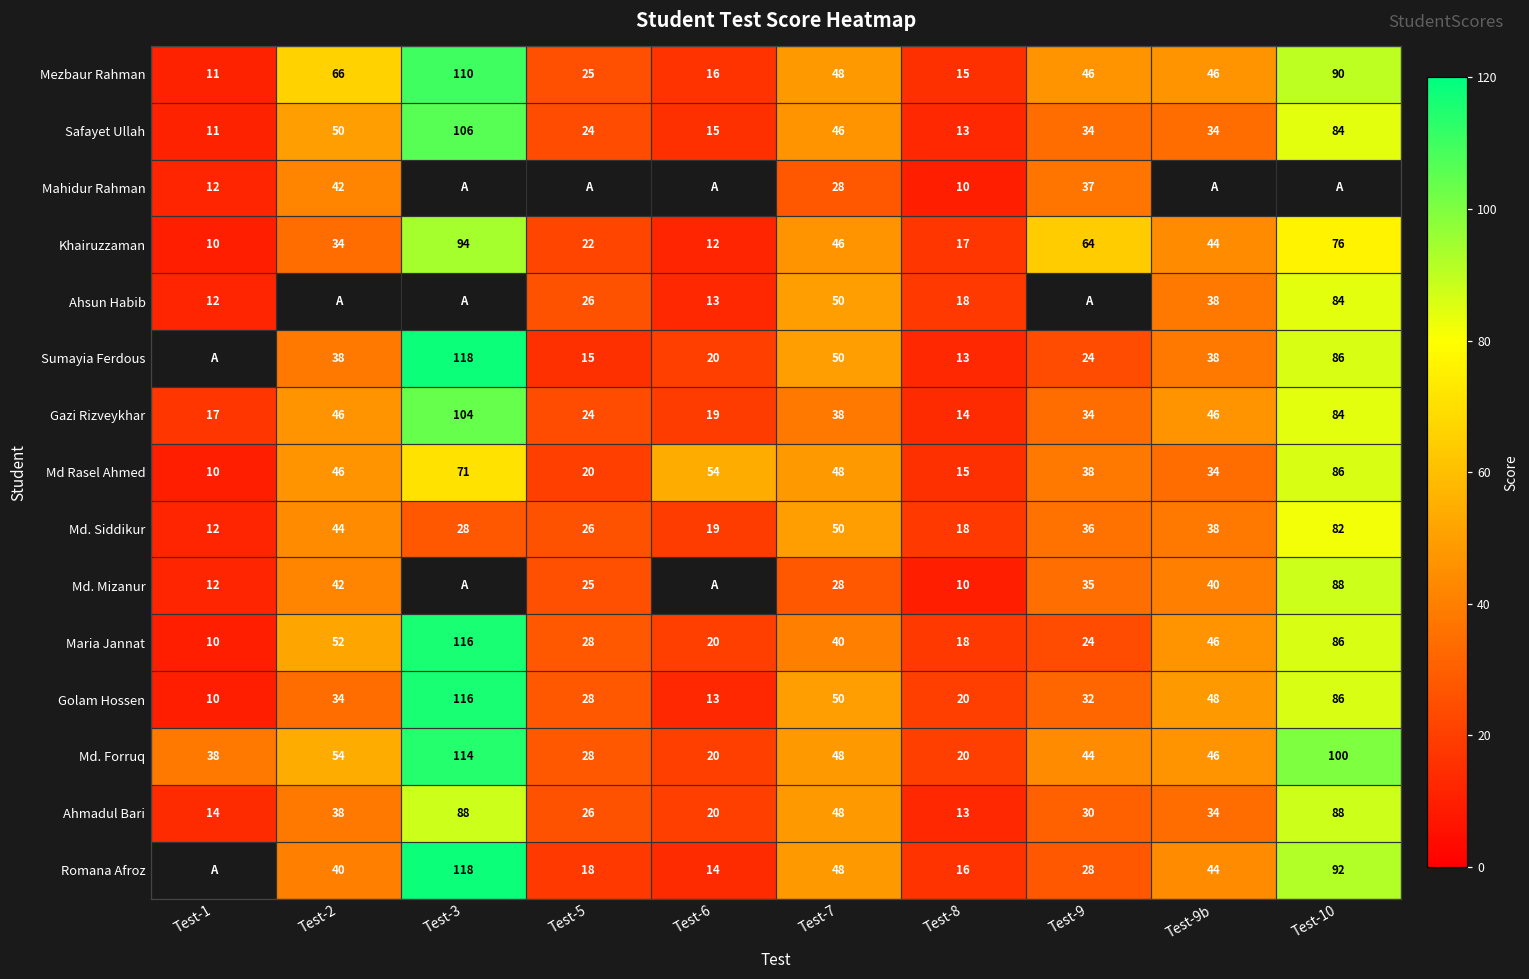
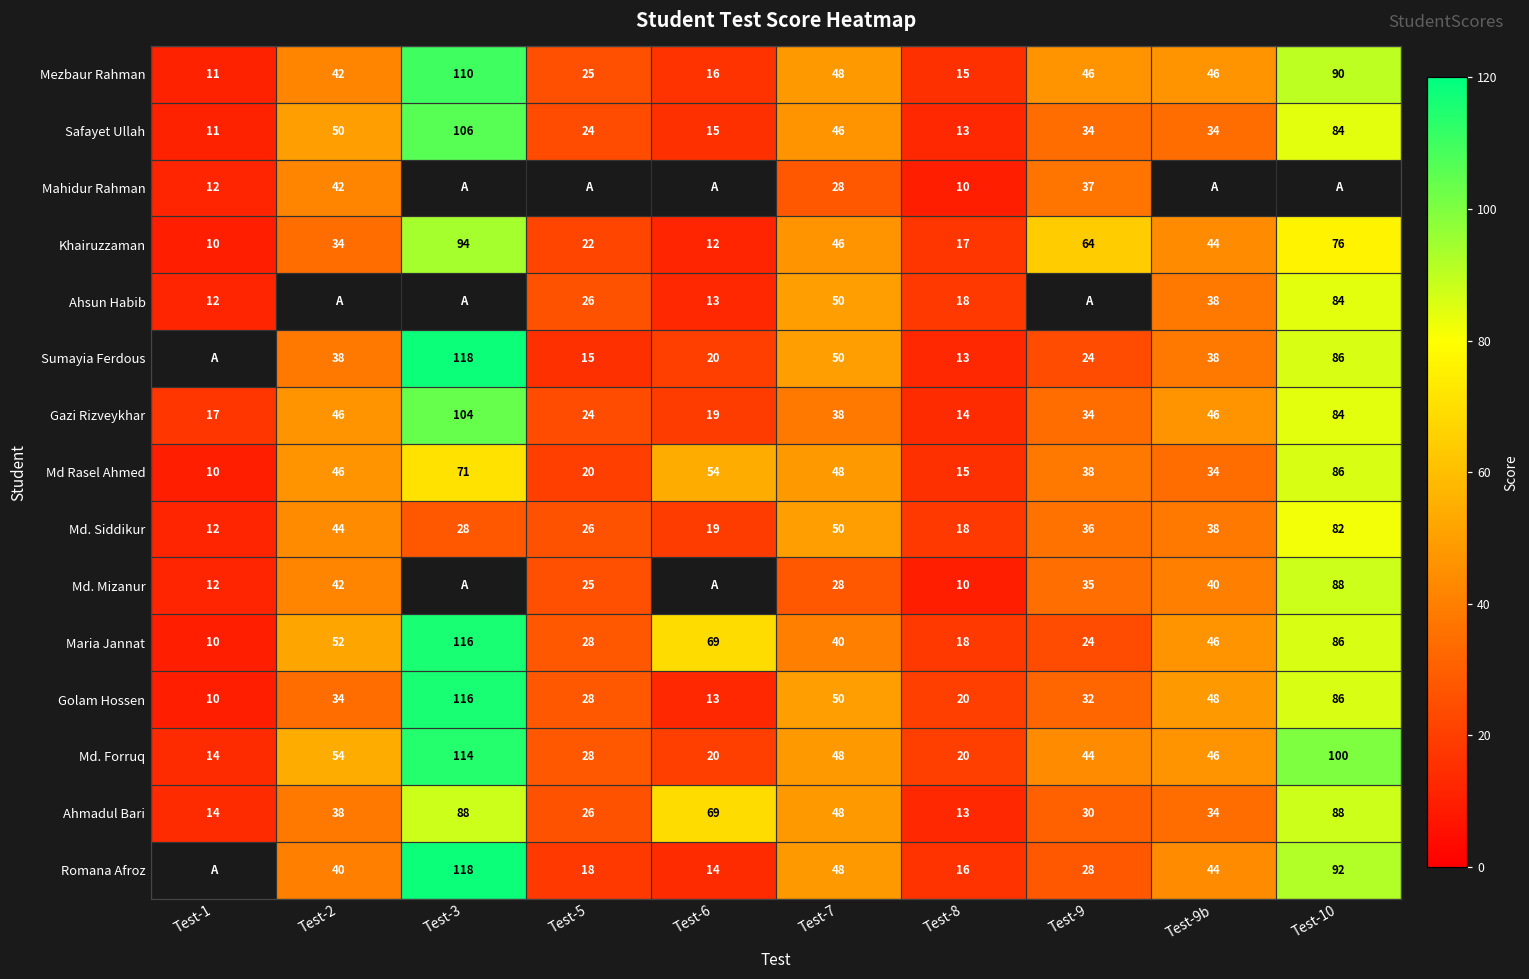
  {
    "Mezbaur Rahman": {
      "Test-1": 11,
-     "Test-2": 66,
+     "Test-2": 42,
      "Test-3": 110,
      "Test-5": 25,
      "Test-6": 16,
      "Test-7": 48,
      "Test-8": 15,
      "Test-9": 46,
      "Test-9b": 46,
      "Test-10": 90
    },
    "Safayet Ullah": {
      "Test-1": 11,
      "Test-2": 50,
      "Test-3": 106,
      "Test-5": 24,
      "Test-6": 15,
      "Test-7": 46,
      "Test-8": 13,
      "Test-9": 34,
      "Test-9b": 34,
      "Test-10": 84
    },
    "Mahidur Rahman": {
      "Test-1": 12,
      "Test-2": 42,
      "Test-7": 28,
      "Test-8": 10,
      "Test-9": 37
    },
    "Khairuzzaman": {
      "Test-1": 10,
      "Test-2": 34,
      "Test-3": 94,
      "Test-5": 22,
      "Test-6": 12,
      "Test-7": 46,
      "Test-8": 17,
      "Test-9": 64,
      "Test-9b": 44,
      "Test-10": 76
    },
    "Ahsun Habib": {
      "Test-1": 12,
      "Test-5": 26,
      "Test-6": 13,
      "Test-7": 50,
      "Test-8": 18,
      "Test-9b": 38,
      "Test-10": 84
    },
    "Sumayia Ferdous": {
      "Test-2": 38,
      "Test-3": 118,
      "Test-5": 15,
      "Test-6": 20,
      "Test-7": 50,
      "Test-8": 13,
      "Test-9": 24,
      "Test-9b": 38,
      "Test-10": 86
    },
    "Gazi Rizveykhar": {
      "Test-1": 17,
      "Test-2": 46,
      "Test-3": 104,
      "Test-5": 24,
      "Test-6": 19,
      "Test-7": 38,
      "Test-8": 14,
      "Test-9": 34,
      "Test-9b": 46,
      "Test-10": 84
    },
    "Md Rasel Ahmed": {
      "Test-1": 10,
      "Test-2": 46,
      "Test-3": 71,
      "Test-5": 20,
      "Test-6": 54,
      "Test-7": 48,
      "Test-8": 15,
      "Test-9": 38,
      "Test-9b": 34,
      "Test-10": 86
    },
    "Md. Siddikur": {
      "Test-1": 12,
      "Test-2": 44,
      "Test-3": 28,
      "Test-5": 26,
      "Test-6": 19,
      "Test-7": 50,
      "Test-8": 18,
      "Test-9": 36,
      "Test-9b": 38,
      "Test-10": 82
    },
    "Md. Mizanur": {
      "Test-1": 12,
      "Test-2": 42,
      "Test-5": 25,
      "Test-7": 28,
      "Test-8": 10,
      "Test-9": 35,
      "Test-9b": 40,
      "Test-10": 88
    },
    "Maria Jannat": {
      "Test-1": 10,
      "Test-2": 52,
      "Test-3": 116,
      "Test-5": 28,
-     "Test-6": 20,
+     "Test-6": 69,
      "Test-7": 40,
      "Test-8": 18,
      "Test-9": 24,
      "Test-9b": 46,
      "Test-10": 86
    },
    "Golam Hossen": {
      "Test-1": 10,
      "Test-2": 34,
      "Test-3": 116,
      "Test-5": 28,
      "Test-6": 13,
      "Test-7": 50,
      "Test-8": 20,
      "Test-9": 32,
      "Test-9b": 48,
      "Test-10": 86
    },
    "Md. Forruq": {
-     "Test-1": 38,
+     "Test-1": 14,
      "Test-2": 54,
      "Test-3": 114,
      "Test-5": 28,
      "Test-6": 20,
      "Test-7": 48,
      "Test-8": 20,
      "Test-9": 44,
      "Test-9b": 46,
      "Test-10": 100
    },
    "Ahmadul Bari": {
      "Test-1": 14,
      "Test-2": 38,
      "Test-3": 88,
      "Test-5": 26,
-     "Test-6": 20,
+     "Test-6": 69,
      "Test-7": 48,
      "Test-8": 13,
      "Test-9": 30,
      "Test-9b": 34,
      "Test-10": 88
    },
    "Romana Afroz": {
      "Test-2": 40,
      "Test-3": 118,
      "Test-5": 18,
      "Test-6": 14,
      "Test-7": 48,
      "Test-8": 16,
      "Test-9": 28,
      "Test-9b": 44,
      "Test-10": 92
    }
  }
